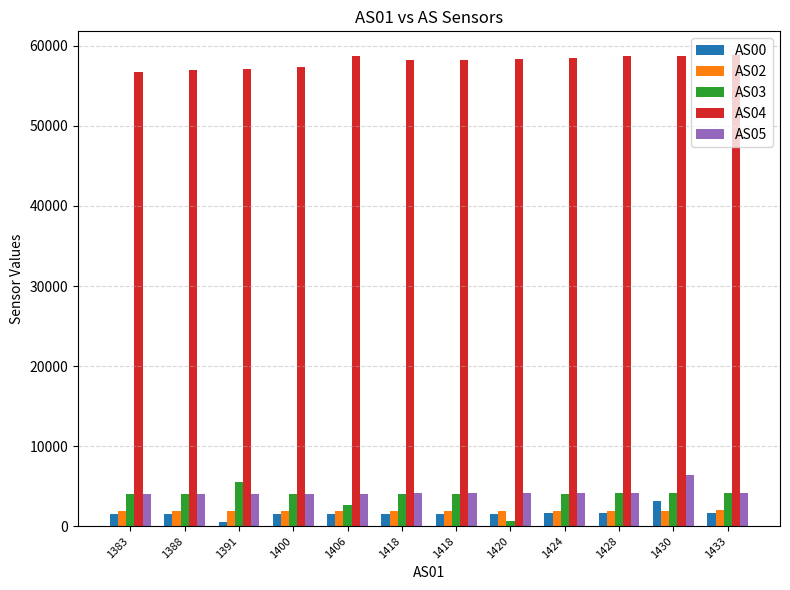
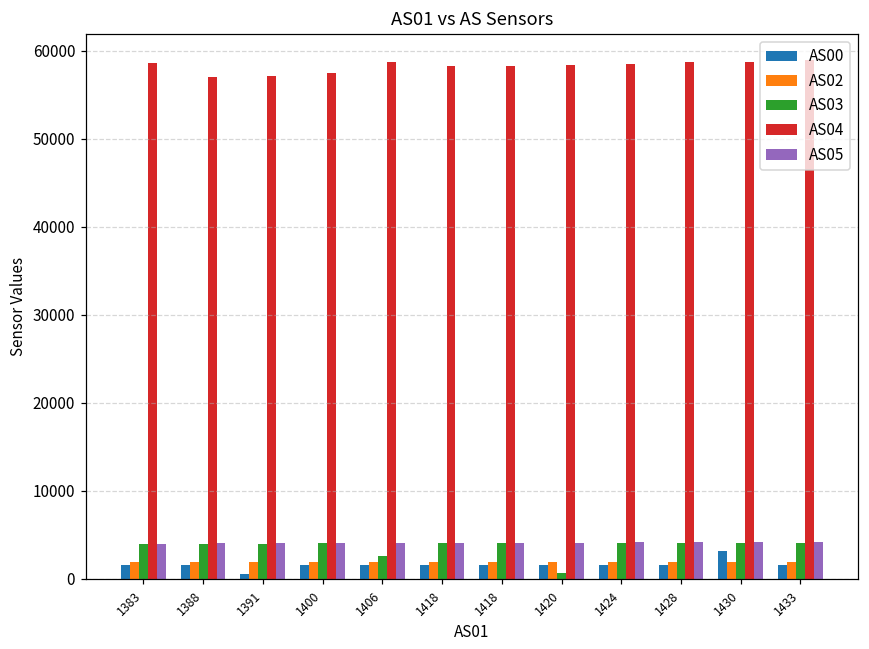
  {
    "AS00": {
      "1383": 2000,
      "1388": 2000,
      "1391": 1000,
      "1400": 2000,
      "1406": 2000,
      "1420": 2000,
      "1424": 2000,
      "1428": 2000,
      "1430": 3000,
      "1433": 2000
    },
    "AS02": {
      "1383": 2000,
      "1388": 2000,
      "1391": 2000,
      "1400": 2000,
      "1406": 2000,
      "1420": 2000,
      "1424": 2000,
      "1428": 2000,
      "1430": 2000,
      "1433": 2000
    },
    "AS03": {
      "1383": 4000,
      "1388": 4000,
-     "1391": 6000,
+     "1391": 4000,
      "1400": 4000,
      "1406": 3000,
      "1420": 1000,
      "1424": 4000,
      "1428": 4000,
      "1430": 4000,
      "1433": 4000
    },
    "AS04": {
-     "1383": 57000,
+     "1383": 59000,
      "1388": 57000,
      "1391": 57000,
      "1400": 57000,
      "1406": 59000,
      "1420": 58000,
      "1424": 58000,
      "1428": 59000,
      "1430": 59000
    },
    "AS05": {
      "1383": 4000,
      "1388": 4000,
      "1391": 4000,
      "1400": 4000,
      "1406": 4000,
      "1420": 4000,
      "1424": 4000,
      "1428": 4000,
-     "1430": 6000,
+     "1430": 4000,
      "1433": 4000
    }
  }
